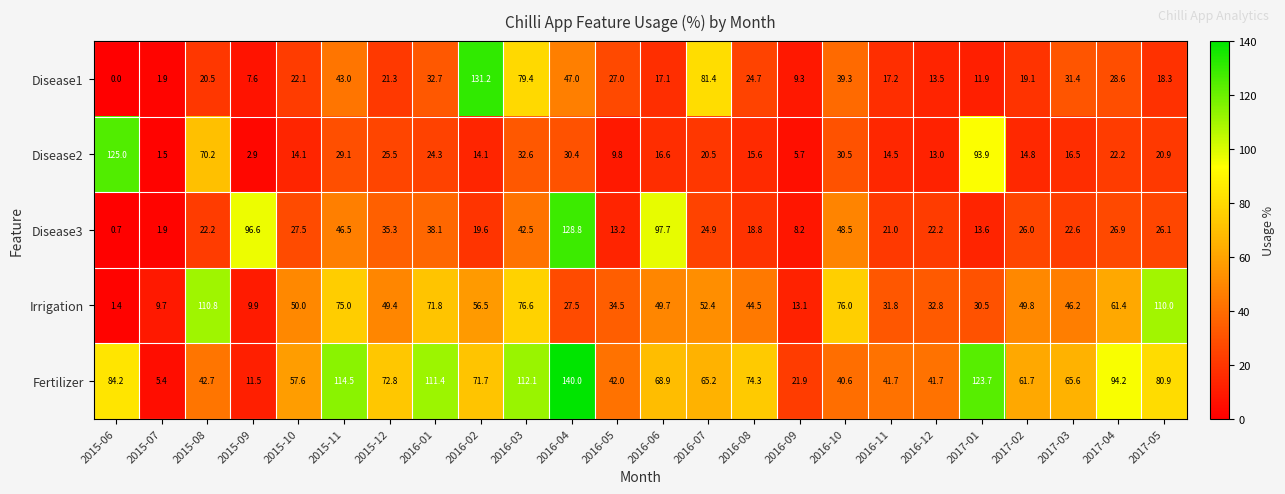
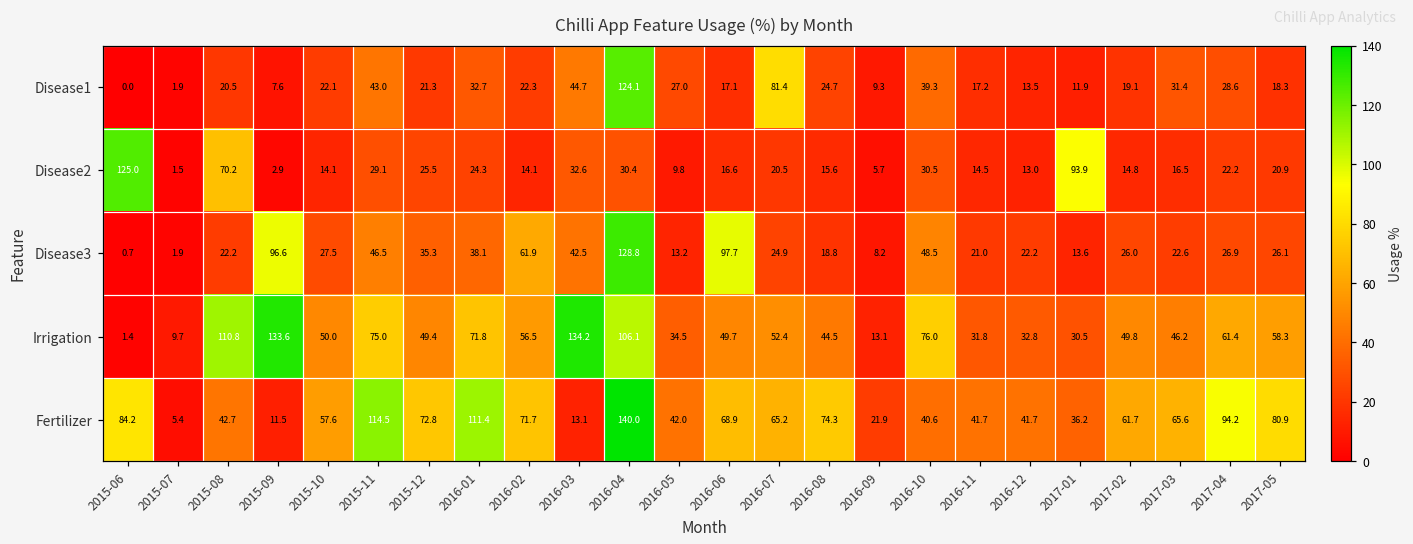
  {
    "Disease1": {
      "2015-06": 0.0,
      "2015-07": 1.9,
      "2015-08": 20.5,
      "2015-09": 7.6,
      "2015-10": 22.1,
      "2015-11": 43.0,
      "2015-12": 21.3,
      "2016-01": 32.7,
-     "2016-02": 131.2,
-     "2016-03": 79.4,
-     "2016-04": 47.0,
+     "2016-02": 22.3,
+     "2016-03": 44.7,
+     "2016-04": 124.1,
      "2016-05": 27.0,
      "2016-06": 17.1,
      "2016-07": 81.4,
      "2016-08": 24.7,
      "2016-09": 9.3,
      "2016-10": 39.3,
      "2016-11": 17.2,
      "2016-12": 13.5,
      "2017-01": 11.9,
      "2017-02": 19.1,
      "2017-03": 31.4,
      "2017-04": 28.6,
      "2017-05": 18.3
    },
    "Disease2": {
      "2015-06": 125.0,
      "2015-07": 1.5,
      "2015-08": 70.2,
      "2015-09": 2.9,
      "2015-10": 14.1,
      "2015-11": 29.1,
      "2015-12": 25.5,
      "2016-01": 24.3,
      "2016-02": 14.1,
      "2016-03": 32.6,
      "2016-04": 30.4,
      "2016-05": 9.8,
      "2016-06": 16.6,
      "2016-07": 20.5,
      "2016-08": 15.6,
      "2016-09": 5.7,
      "2016-10": 30.5,
      "2016-11": 14.5,
      "2016-12": 13.0,
      "2017-01": 93.9,
      "2017-02": 14.8,
      "2017-03": 16.5,
      "2017-04": 22.2,
      "2017-05": 20.9
    },
    "Disease3": {
      "2015-06": 0.7,
      "2015-07": 1.9,
      "2015-08": 22.2,
      "2015-09": 96.6,
      "2015-10": 27.5,
      "2015-11": 46.5,
      "2015-12": 35.3,
      "2016-01": 38.1,
-     "2016-02": 19.6,
+     "2016-02": 61.9,
      "2016-03": 42.5,
      "2016-04": 128.8,
      "2016-05": 13.2,
      "2016-06": 97.7,
      "2016-07": 24.9,
      "2016-08": 18.8,
      "2016-09": 8.2,
      "2016-10": 48.5,
      "2016-11": 21.0,
      "2016-12": 22.2,
      "2017-01": 13.6,
      "2017-02": 26.0,
      "2017-03": 22.6,
      "2017-04": 26.9,
      "2017-05": 26.1
    },
    "Irrigation": {
      "2015-06": 1.4,
      "2015-07": 9.7,
      "2015-08": 110.8,
-     "2015-09": 9.9,
+     "2015-09": 133.6,
      "2015-10": 50.0,
      "2015-11": 75.0,
      "2015-12": 49.4,
      "2016-01": 71.8,
      "2016-02": 56.5,
-     "2016-03": 76.6,
-     "2016-04": 27.5,
+     "2016-03": 134.2,
+     "2016-04": 106.1,
      "2016-05": 34.5,
      "2016-06": 49.7,
      "2016-07": 52.4,
      "2016-08": 44.5,
      "2016-09": 13.1,
      "2016-10": 76.0,
      "2016-11": 31.8,
      "2016-12": 32.8,
      "2017-01": 30.5,
      "2017-02": 49.8,
      "2017-03": 46.2,
      "2017-04": 61.4,
-     "2017-05": 110.0
+     "2017-05": 58.3
    },
    "Fertilizer": {
      "2015-06": 84.2,
      "2015-07": 5.4,
      "2015-08": 42.7,
      "2015-09": 11.5,
      "2015-10": 57.6,
      "2015-11": 114.5,
      "2015-12": 72.8,
      "2016-01": 111.4,
      "2016-02": 71.7,
-     "2016-03": 112.1,
+     "2016-03": 13.1,
      "2016-04": 140.0,
      "2016-05": 42.0,
      "2016-06": 68.9,
      "2016-07": 65.2,
      "2016-08": 74.3,
      "2016-09": 21.9,
      "2016-10": 40.6,
      "2016-11": 41.7,
      "2016-12": 41.7,
-     "2017-01": 123.7,
+     "2017-01": 36.2,
      "2017-02": 61.7,
      "2017-03": 65.6,
      "2017-04": 94.2,
      "2017-05": 80.9
    }
  }
